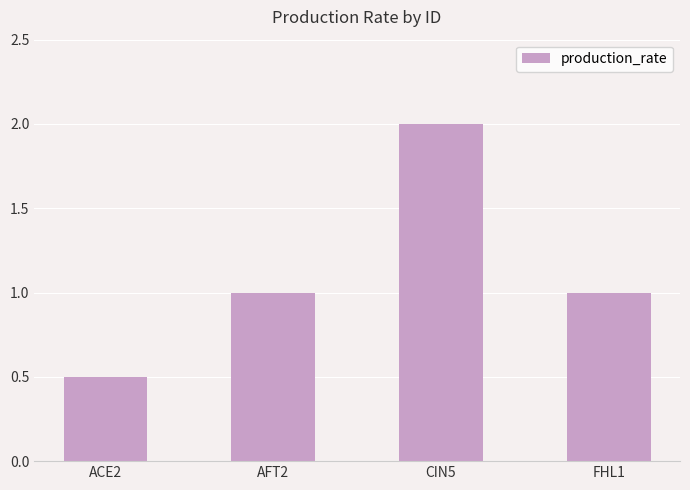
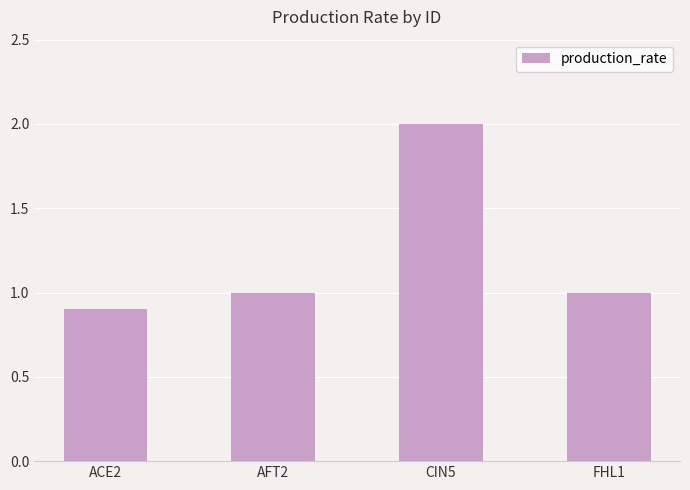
  {
-   "ACE2": 0.5,
+   "ACE2": 0.9,
    "AFT2": 1.0,
    "CIN5": 2.0,
    "FHL1": 1.0
  }
